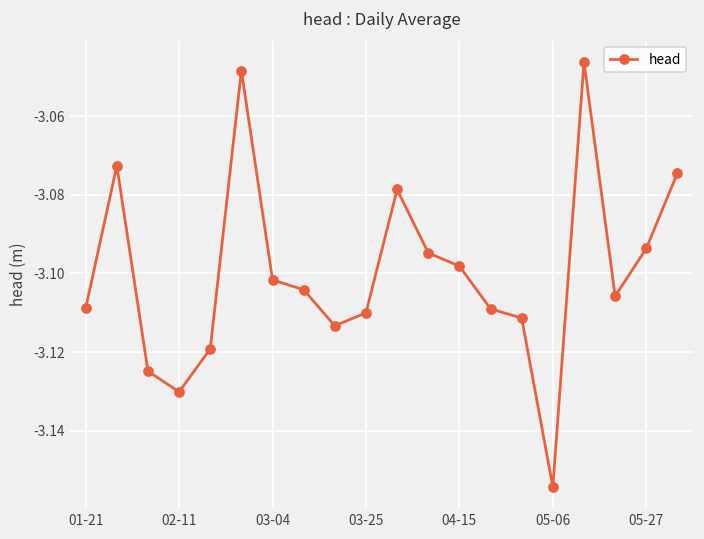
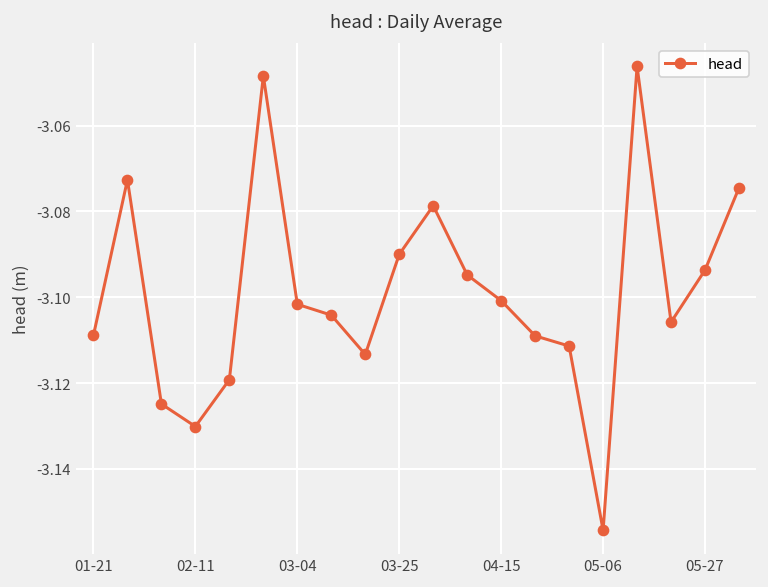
  {
    "01-21": -3.109,
    "02-11": -3.130,
    "03-04": -3.102,
-   "03-25": -3.11,
-   "04-15": -3.098,
+   "03-25": -3.09,
+   "04-15": -3.101,
    "05-06": -3.154,
    "05-27": -3.094
  }
